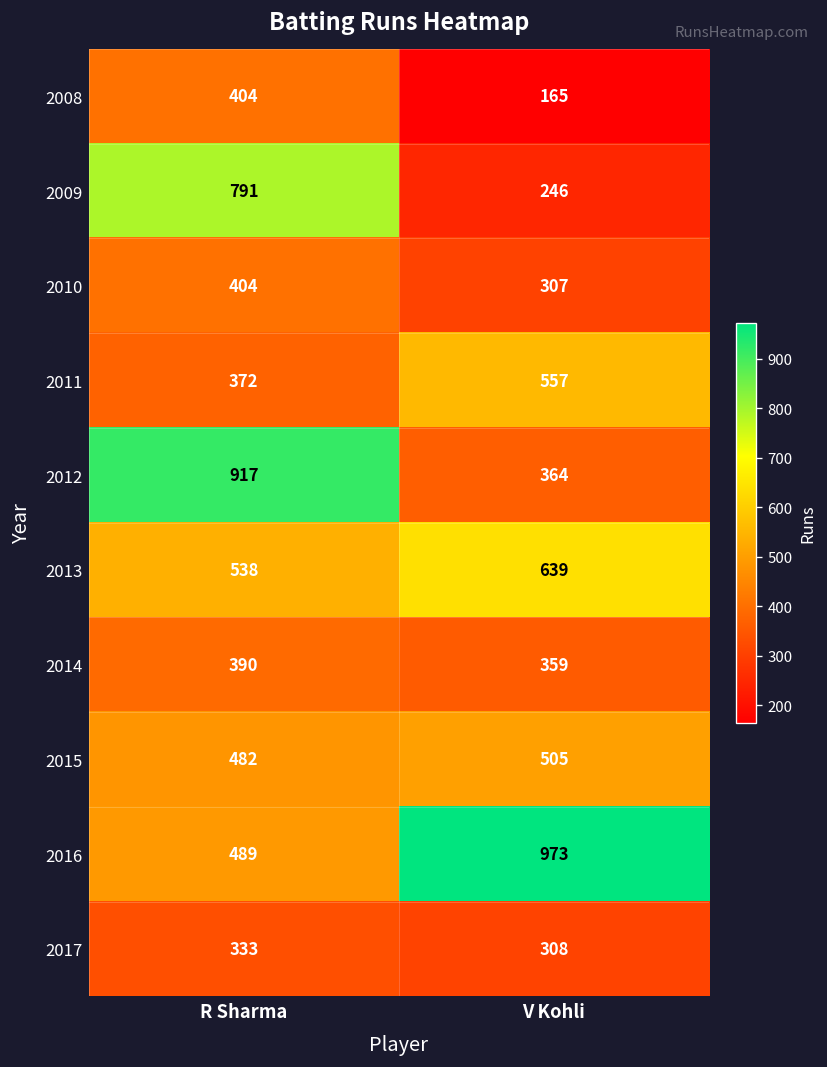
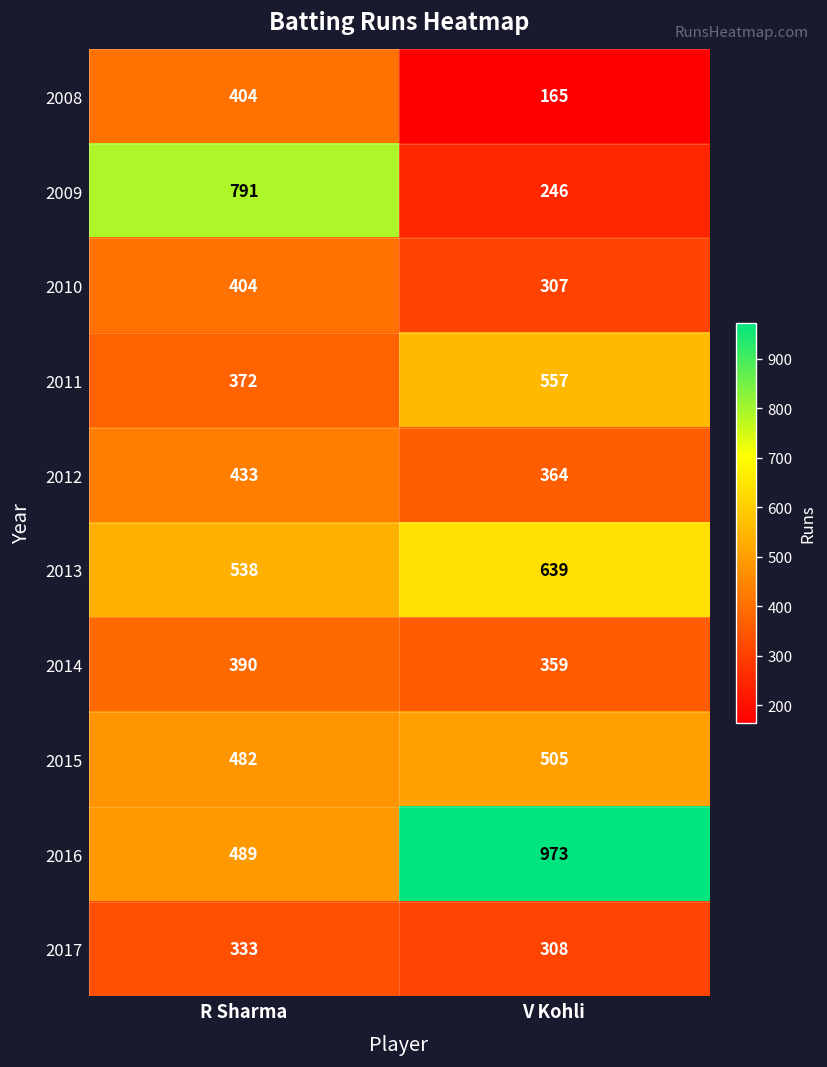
  {
    "2008": {
      "R Sharma": 404,
      "V Kohli": 165
    },
    "2009": {
      "R Sharma": 791,
      "V Kohli": 246
    },
    "2010": {
      "R Sharma": 404,
      "V Kohli": 307
    },
    "2011": {
      "R Sharma": 372,
      "V Kohli": 557
    },
    "2012": {
-     "R Sharma": 917,
+     "R Sharma": 433,
      "V Kohli": 364
    },
    "2013": {
      "R Sharma": 538,
      "V Kohli": 639
    },
    "2014": {
      "R Sharma": 390,
      "V Kohli": 359
    },
    "2015": {
      "R Sharma": 482,
      "V Kohli": 505
    },
    "2016": {
      "R Sharma": 489,
      "V Kohli": 973
    },
    "2017": {
      "R Sharma": 333,
      "V Kohli": 308
    }
  }
